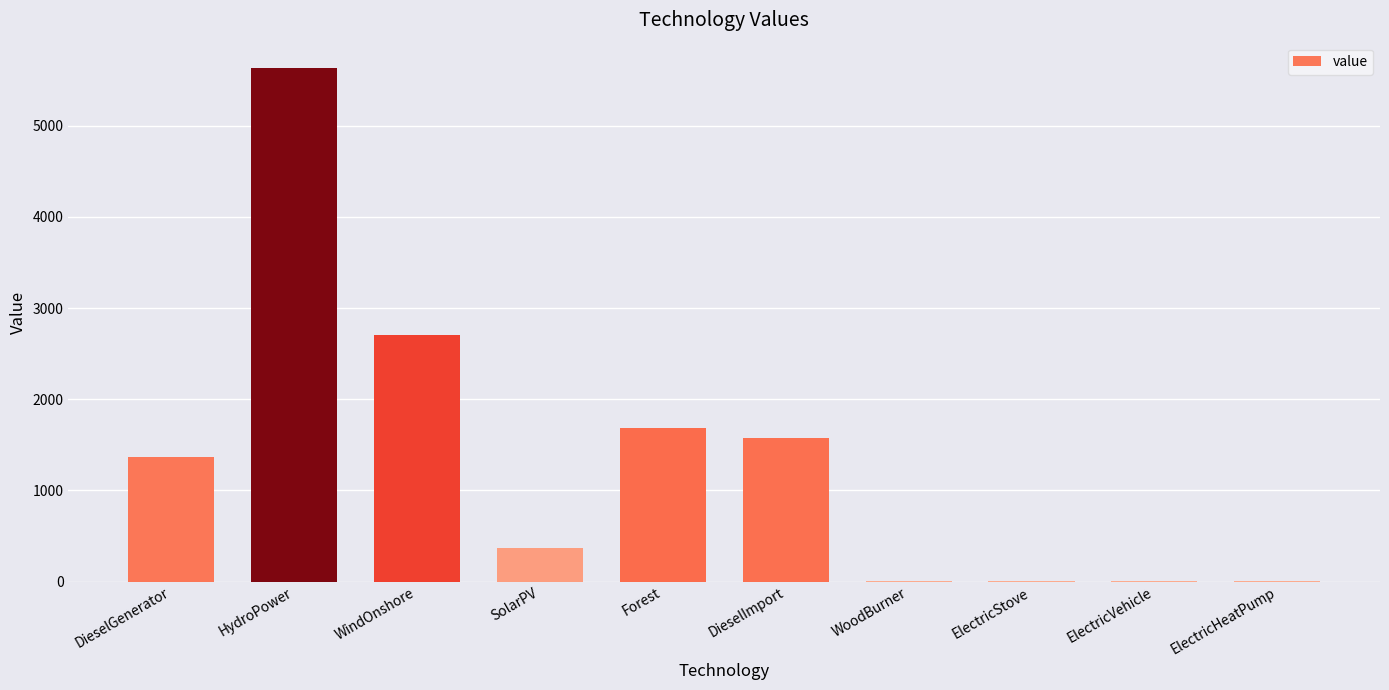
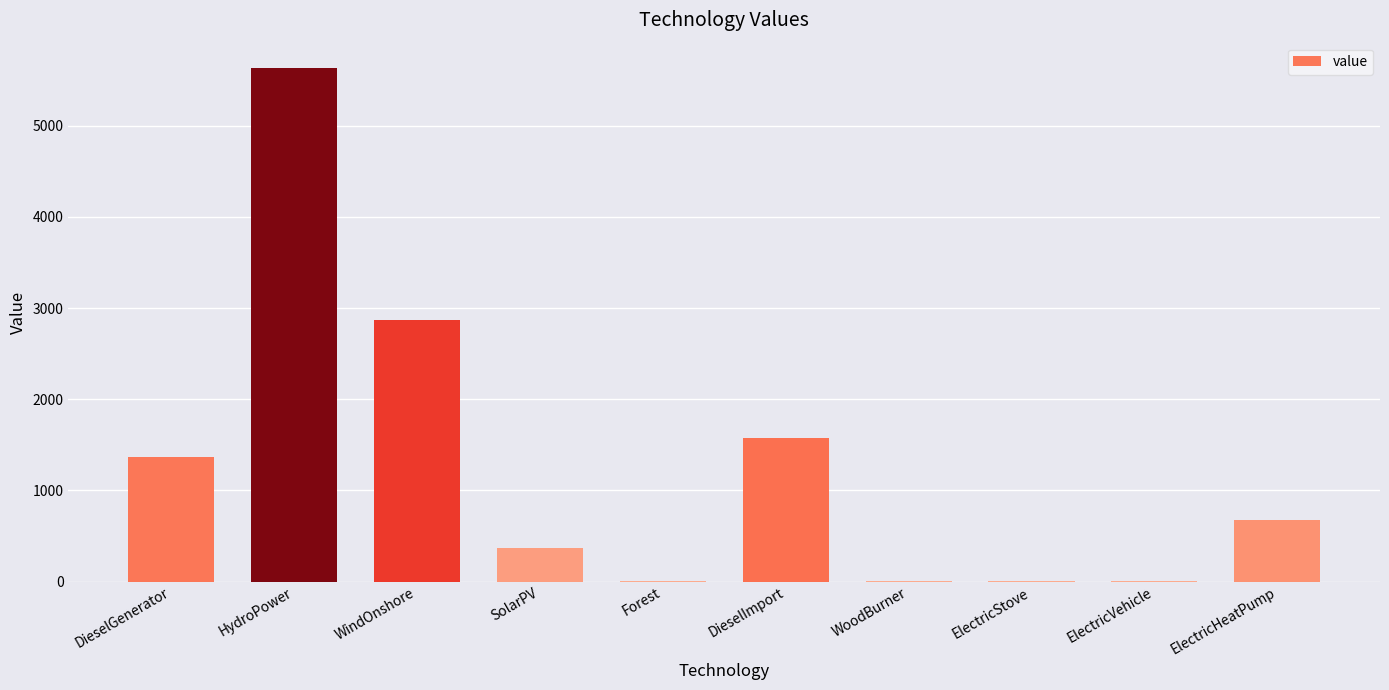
  {
    "DieselGenerator": 1400,
    "HydroPower": 5600,
-   "WindOnshore": 2700,
+   "WindOnshore": 2900,
    "SolarPV": 400,
-   "Forest": 1700,
+   "Forest": 0,
    "DieselImport": 1600,
-   "ElectricHeatPump": 0
+   "ElectricHeatPump": 700
  }
